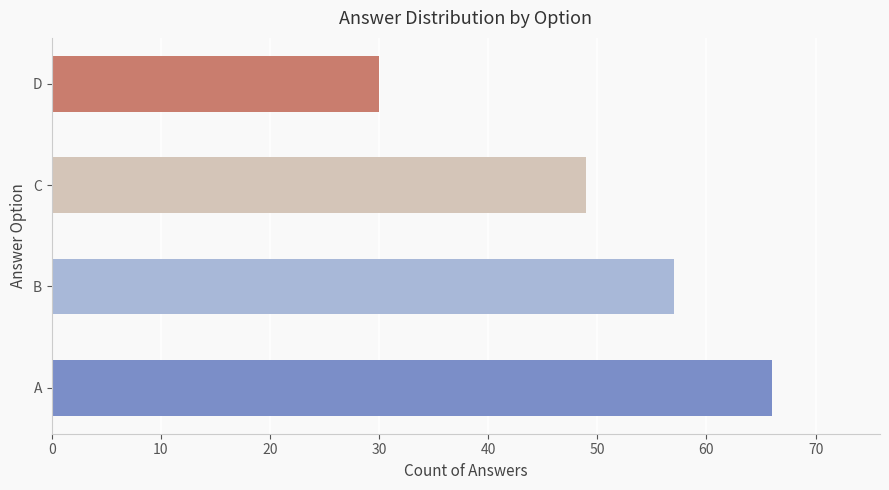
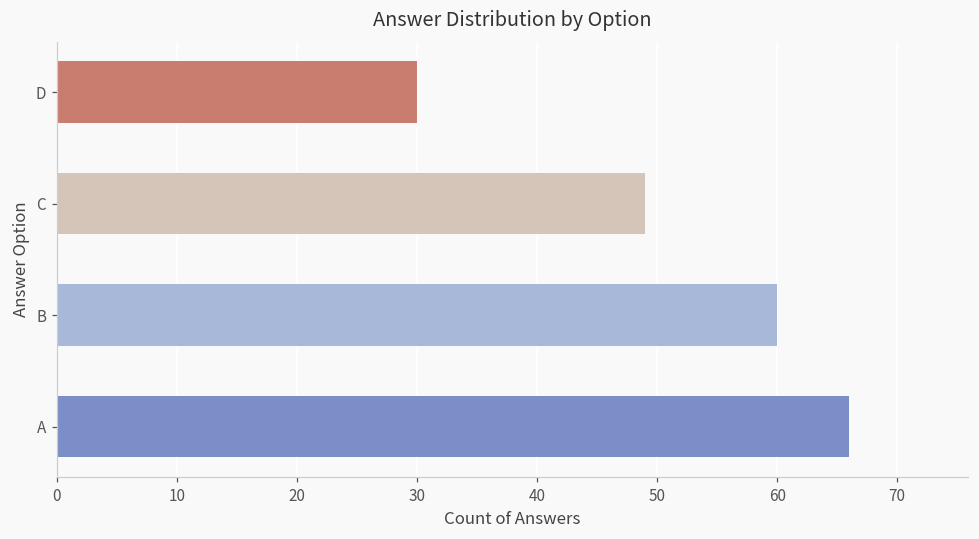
  {
    "D": 30,
    "C": 49,
-   "B": 57,
+   "B": 60,
    "A": 66
  }
